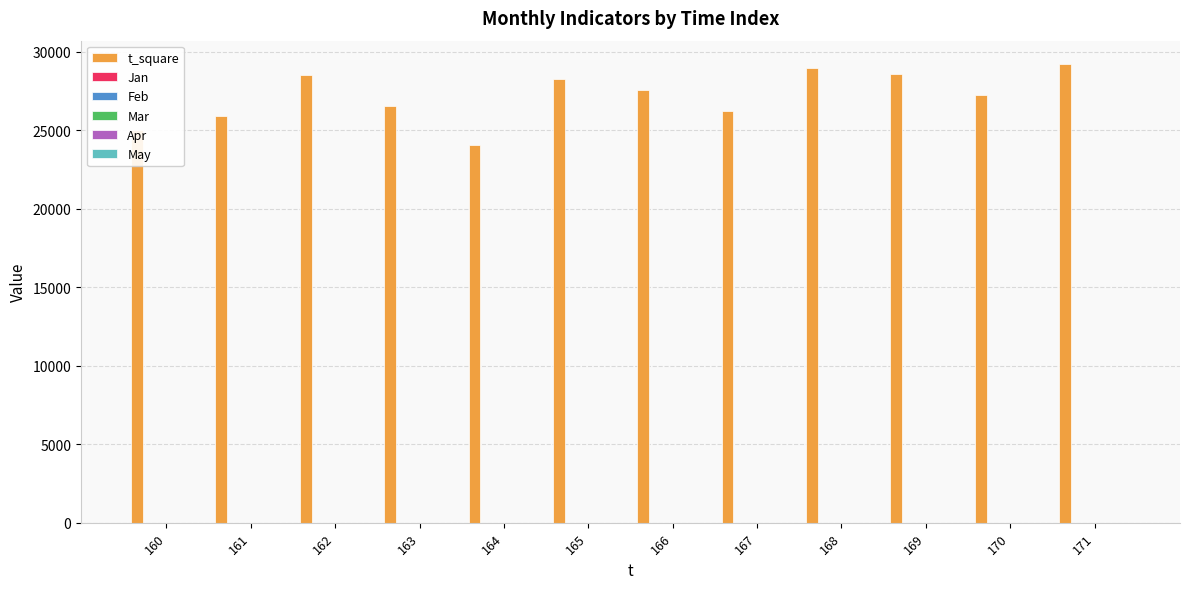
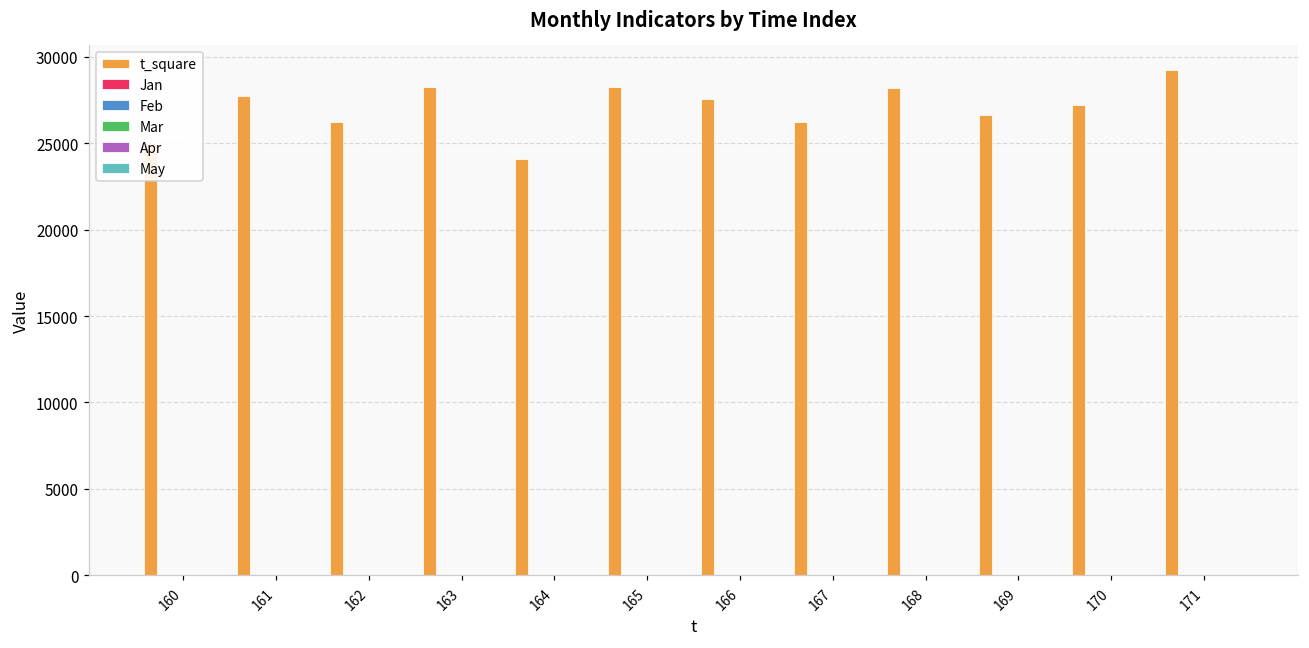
  {
    "t_square": {
-     "161": 25900,
-     "162": 28500,
-     "163": 26600,
+     "161": 27800,
+     "162": 26200,
+     "163": 28300,
      "164": 24100,
      "165": 28300,
      "166": 27600,
      "167": 26300,
-     "168": 29000,
-     "169": 28600,
+     "168": 28200,
+     "169": 26600,
      "170": 27200,
      "171": 29200
    },
    "Jan": {
      "160": 0,
      "161": 0,
      "162": 0,
      "163": 0,
      "164": 0,
      "165": 0,
      "166": 0,
      "167": 0,
      "168": 0,
      "170": 0,
      "171": 0
    },
    "Mar": {
      "160": 0,
      "161": 0,
      "162": 0,
      "163": 0,
      "164": 0,
      "165": 0,
      "166": 0,
      "167": 0,
      "168": 0,
      "169": 0,
      "170": 0
    },
    "Apr": {
      "161": 0,
      "162": 0,
      "163": 0,
      "164": 0,
      "165": 0,
      "166": 0,
      "167": 0,
      "168": 0,
      "169": 0,
      "170": 0,
      "171": 0
    }
  }
